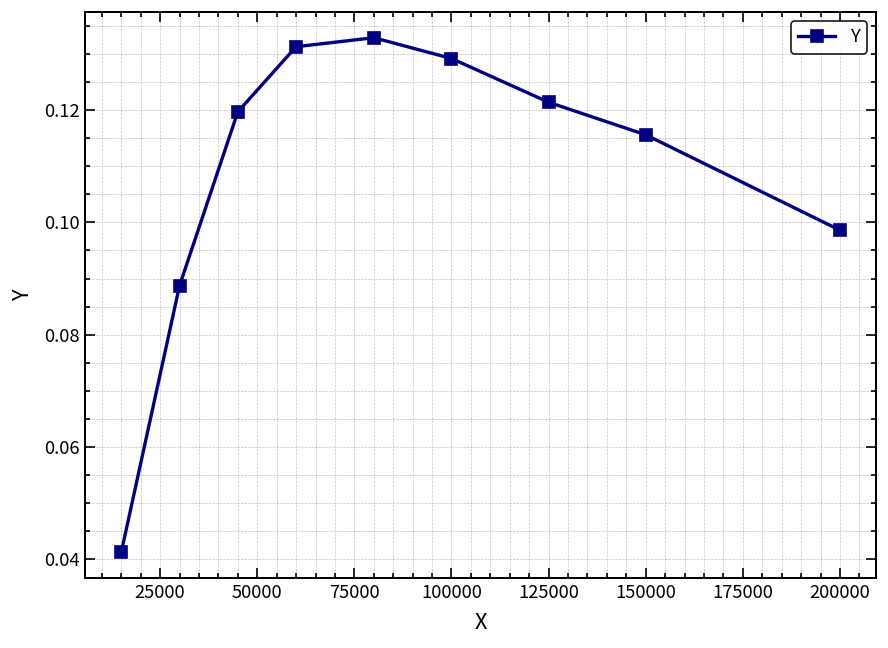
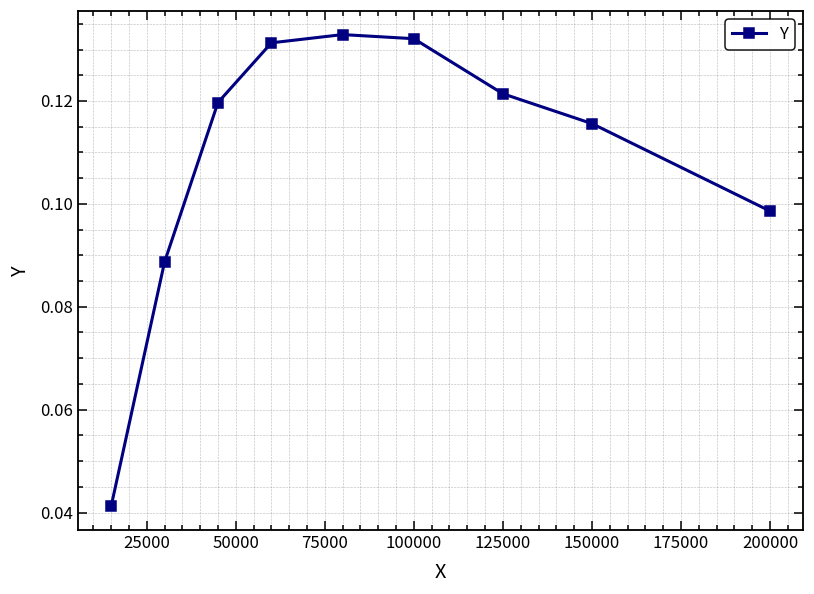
  {
-   "100000": 0.129,
+   "100000": 0.132,
    "125000": 0.121,
    "150000": 0.116,
    "200000": 0.099
  }
